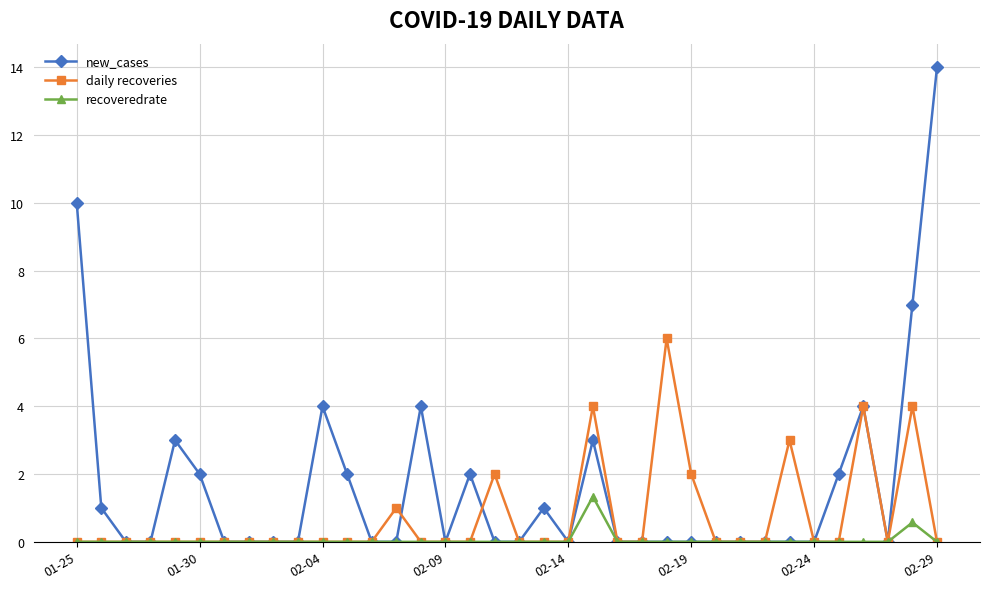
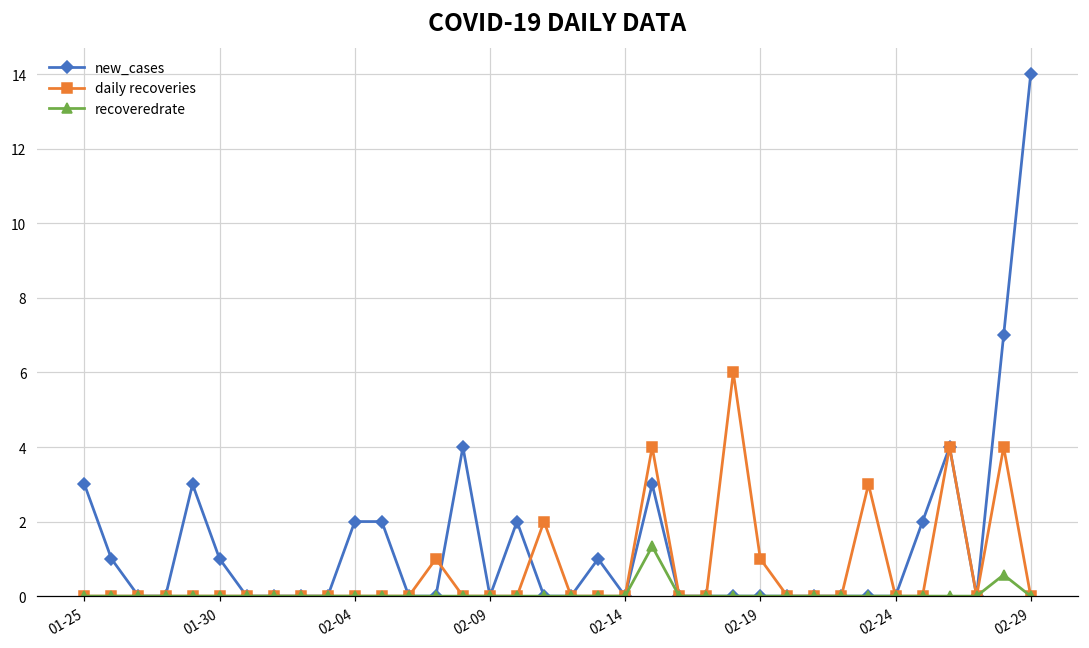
  {
    "new_cases": {
-     "01-25": 10,
-     "01-30": 2,
-     "02-04": 4,
+     "01-25": 3,
+     "01-30": 1,
+     "02-04": 2,
      "02-29": 14
    },
    "daily recoveries": {
-     "02-19": 2
+     "02-19": 1
    }
  }
